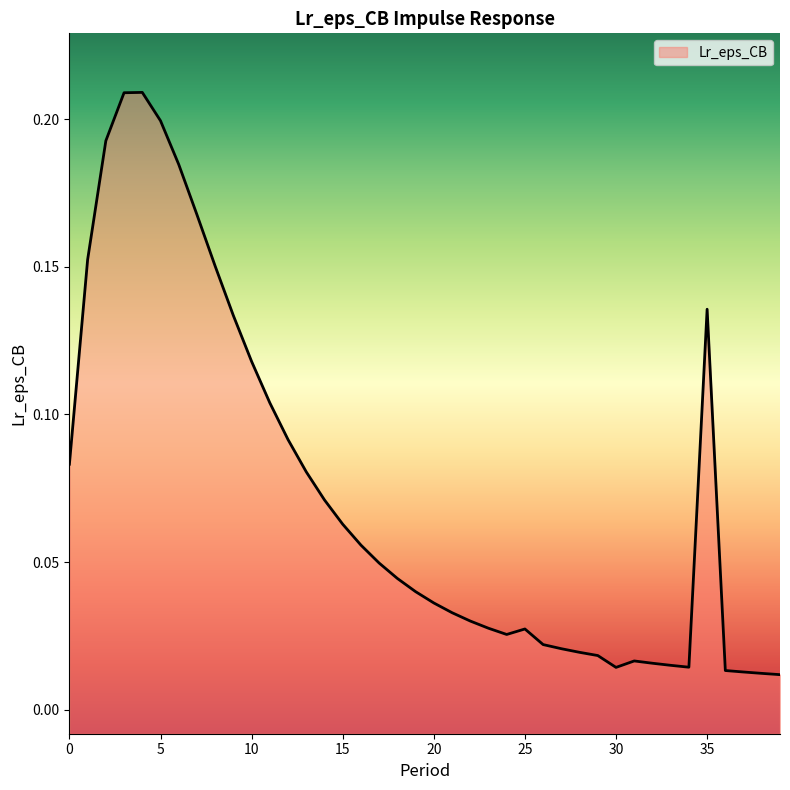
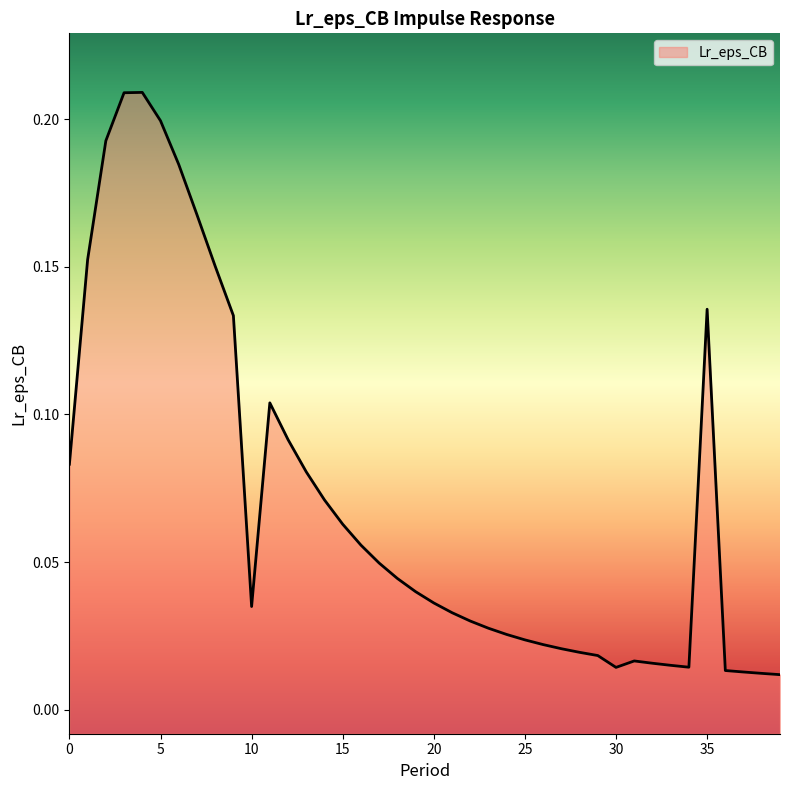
  {
    "0": 0.083,
    "5": 0.199,
-   "10": 0.118,
+   "10": 0.035,
    "15": 0.063,
    "20": 0.036,
-   "25": 0.027,
+   "25": 0.024,
    "30": 0.014,
    "35": 0.136
  }
